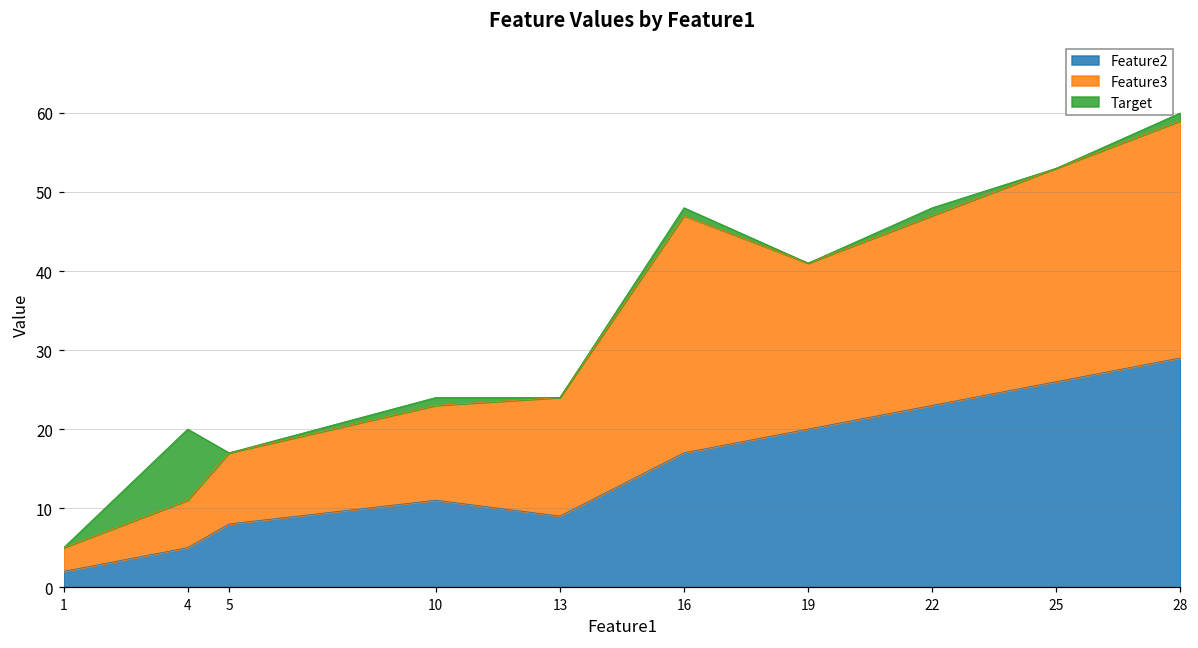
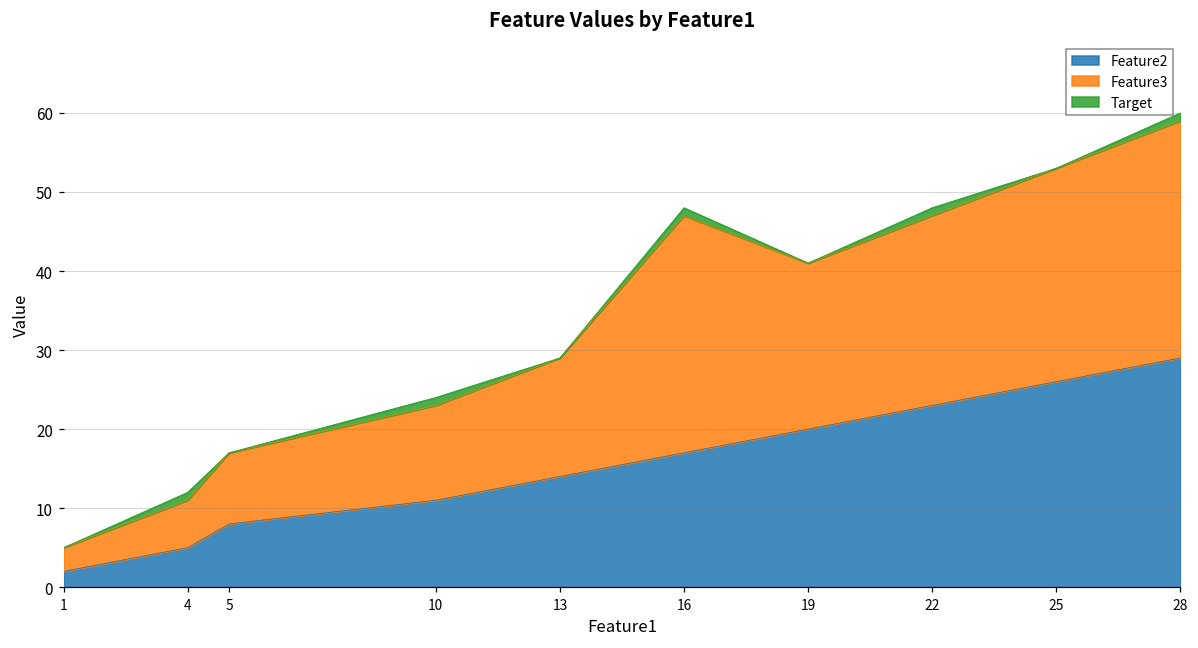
  {
    "Feature2": {
      "1": 2,
      "4": 5,
      "5": 8,
      "10": 11,
-     "13": 9,
+     "13": 14,
      "16": 17,
      "19": 20,
      "22": 23,
      "25": 26,
      "28": 29
    },
    "Feature3": {
      "4": 6,
      "10": 12,
      "16": 30,
      "22": 24,
      "28": 30
    },
    "Target": {
-     "4": 9,
+     "4": 1,
      "10": 1,
      "16": 1,
      "22": 1,
      "28": 1
    }
  }
